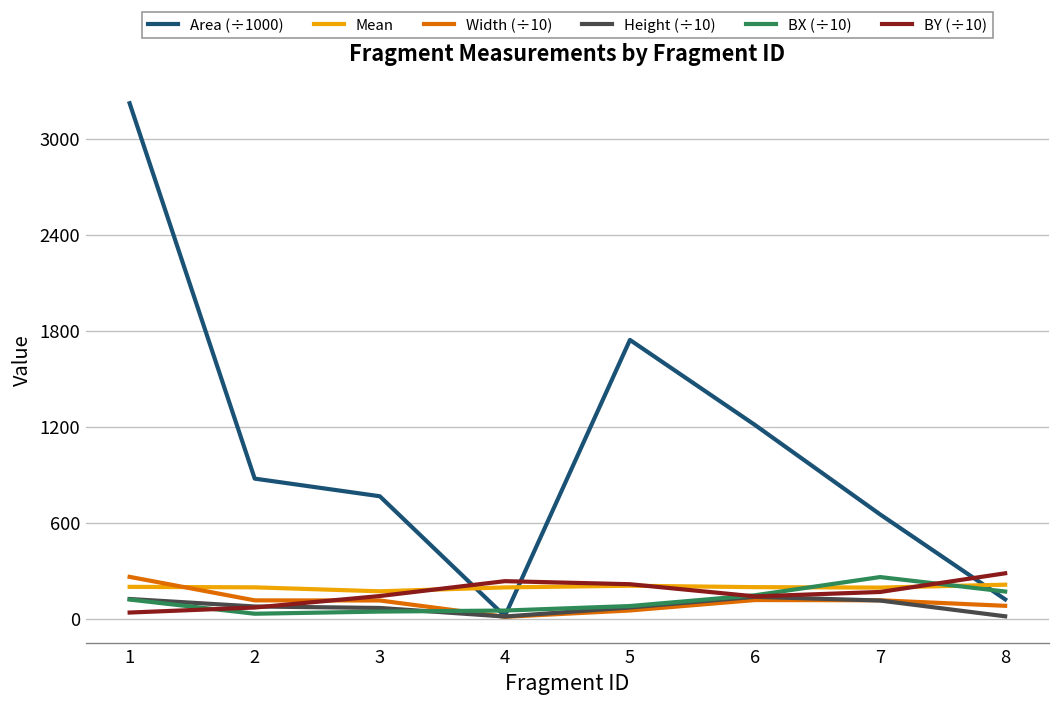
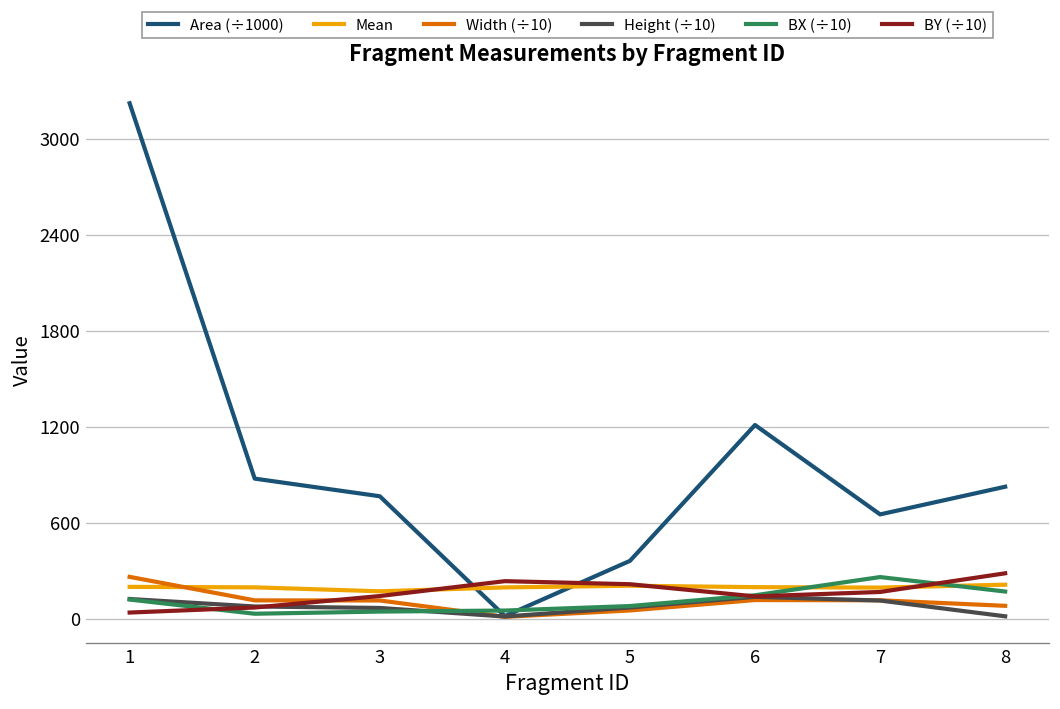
  {
    "Area (÷1000)": {
      "1": 3220,
      "2": 880,
      "3": 770,
-     "5": 1740,
+     "5": 360,
      "6": 1210,
      "7": 650,
-     "8": 120
+     "8": 820
    },
    "Height (÷10)": {
      "3": 70,
      "8": 20
    },
    "BX (÷10)": {
      "2": 30,
      "3": 40,
      "4": 50,
      "7": 260,
      "8": 170
    },
    "BY (÷10)": {
      "1": 40,
      "3": 140,
      "4": 230,
      "7": 170,
      "8": 280
    }
  }
